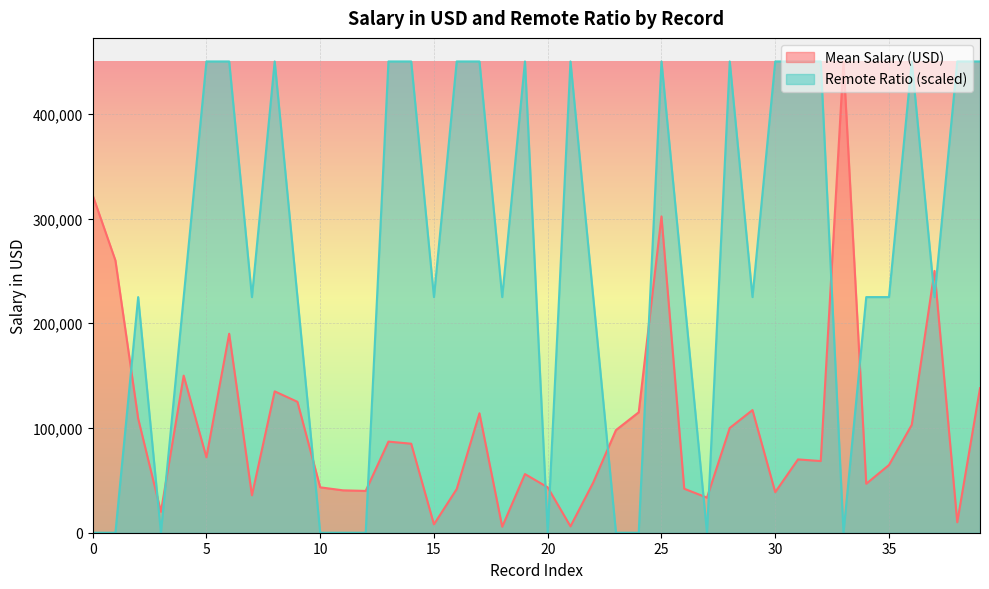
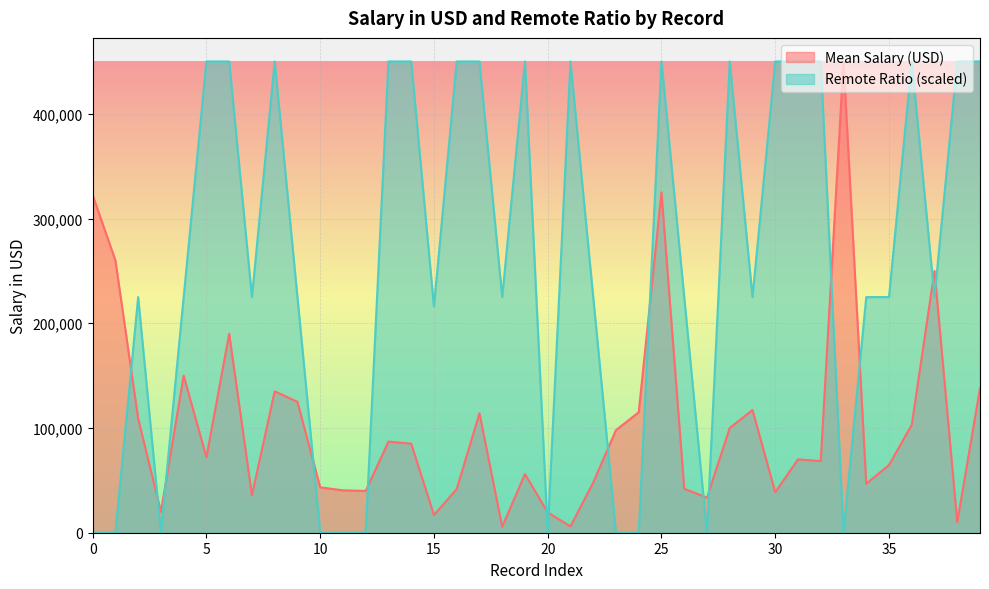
  {
    "Mean Salary (USD)": {
      "0": "322,000",
      "5": "72,000",
      "10": "43,000",
-     "15": "8,000",
-     "20": "43,000",
-     "25": "302,000",
+     "15": "17,000",
+     "20": "19,000",
+     "25": "325,000",
      "30": "39,000",
      "35": "65,000"
    },
    "Remote Ratio (scaled)": {
      "0": "0",
      "5": "450,000",
      "10": "0",
-     "15": "225,000",
+     "15": "216,000",
      "20": "0",
      "25": "450,000",
      "30": "450,000",
      "35": "225,000"
    }
  }
